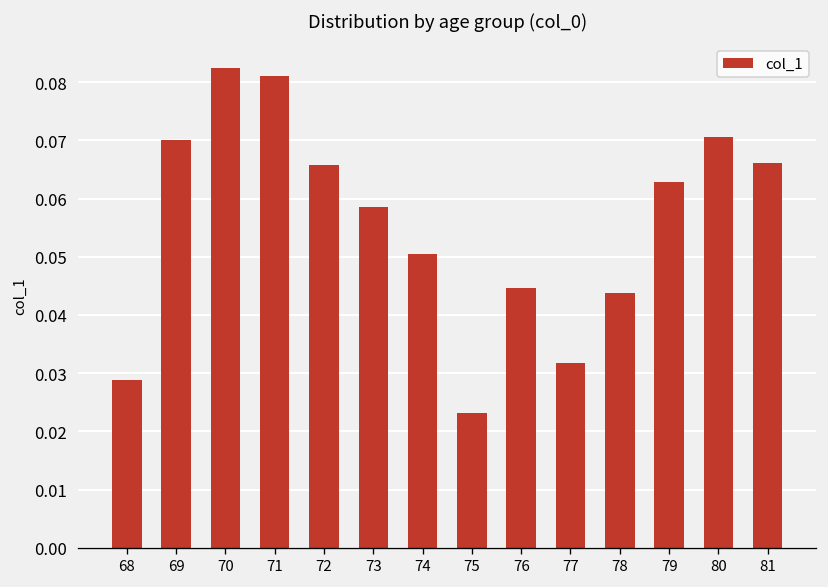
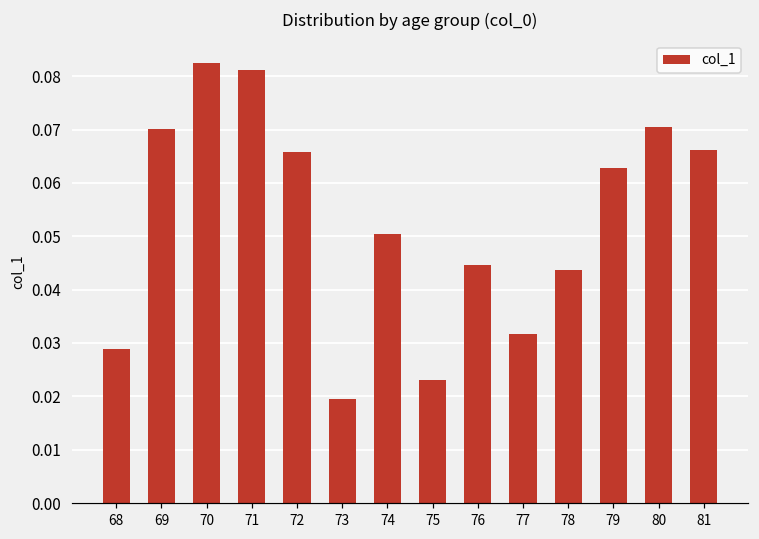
  {
    "68": 0.029,
    "69": 0.070,
    "70": 0.083,
    "71": 0.081,
    "72": 0.066,
-   "73": 0.059,
+   "73": 0.020,
    "74": 0.050,
    "75": 0.023,
    "76": 0.045,
    "77": 0.032,
    "78": 0.044,
    "79": 0.063,
    "80": 0.071,
    "81": 0.066
  }
